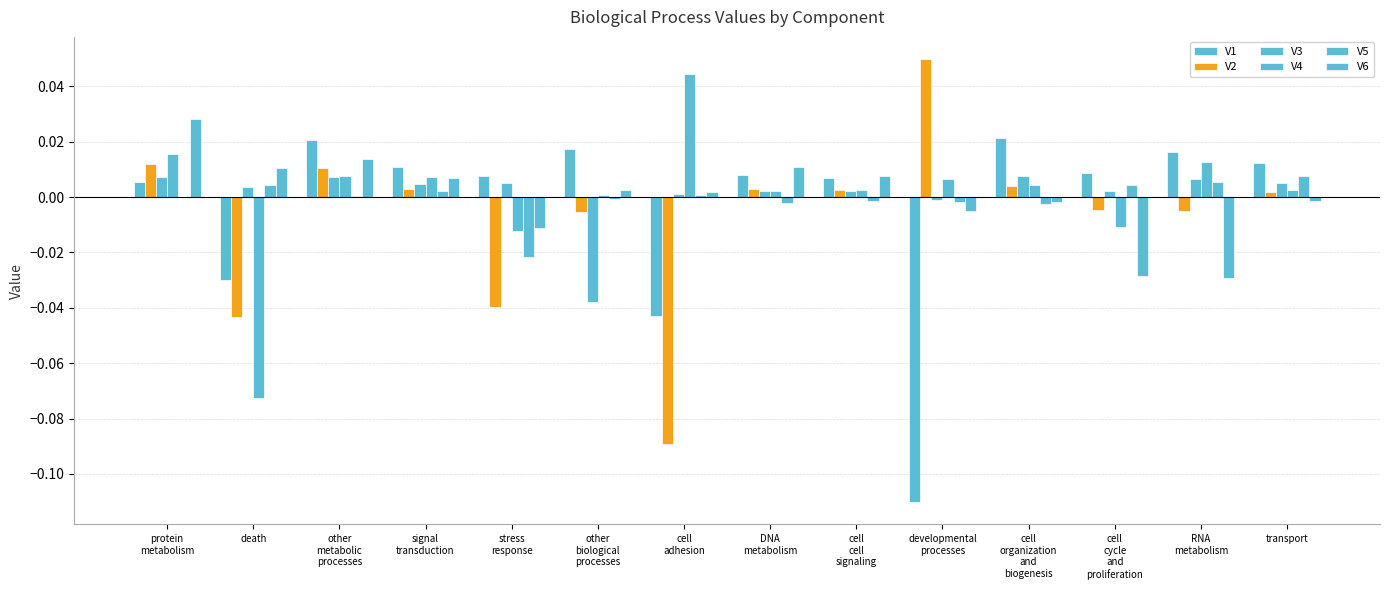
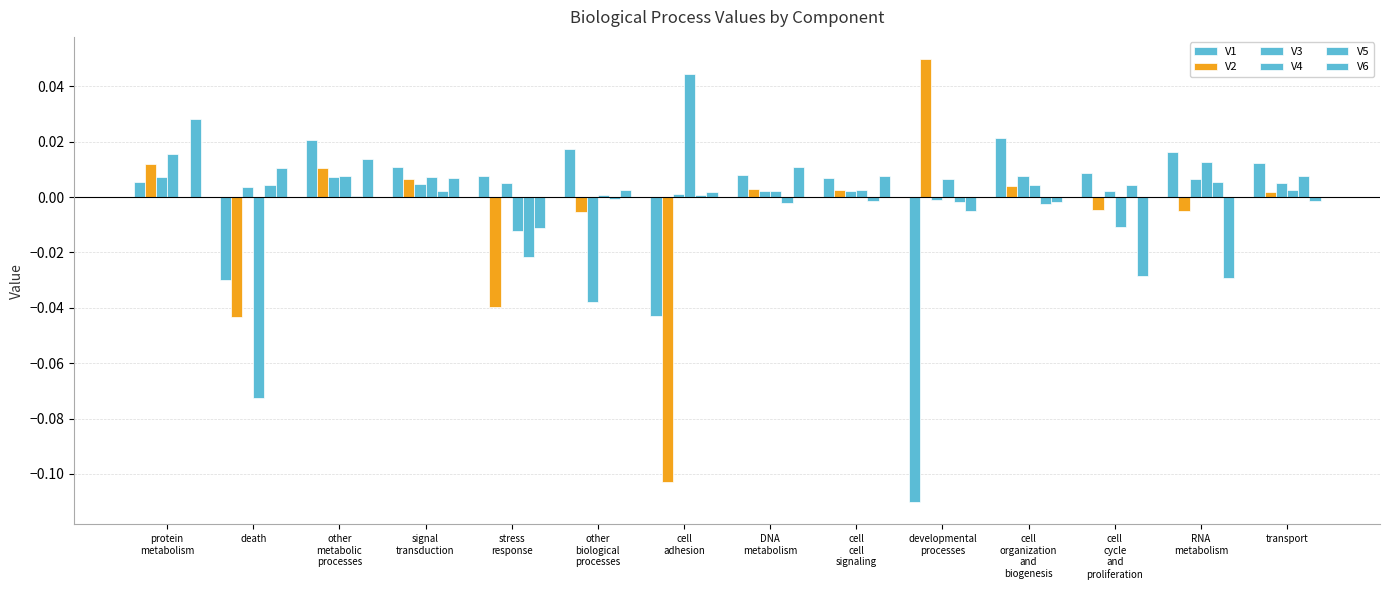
  {
    "V2": {
      "protein metabolism": 0.012,
      "death": -0.044,
      "other metabolic processes": 0.011,
-     "signal transduction": 0.003,
+     "signal transduction": 0.006,
      "stress response": -0.040,
      "other biological processes": -0.005,
-     "cell adhesion": -0.089,
+     "cell adhesion": -0.103,
      "DNA metabolism": 0.003,
      "cell cell signaling": 0.003,
      "developmental processes": 0.050,
      "cell organization and biogenesis": 0.004,
      "cell cycle and proliferation": -0.005,
      "RNA metabolism": -0.005,
      "transport": 0.002
    }
  }
